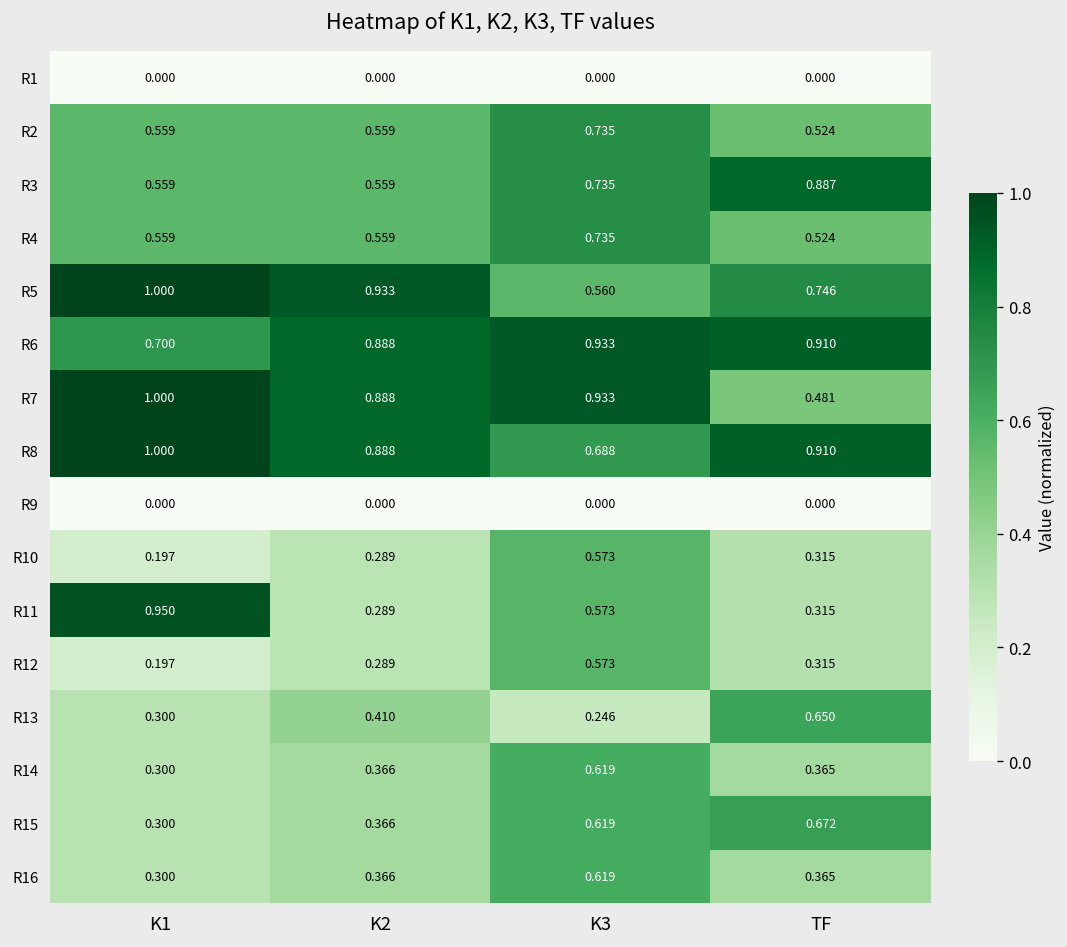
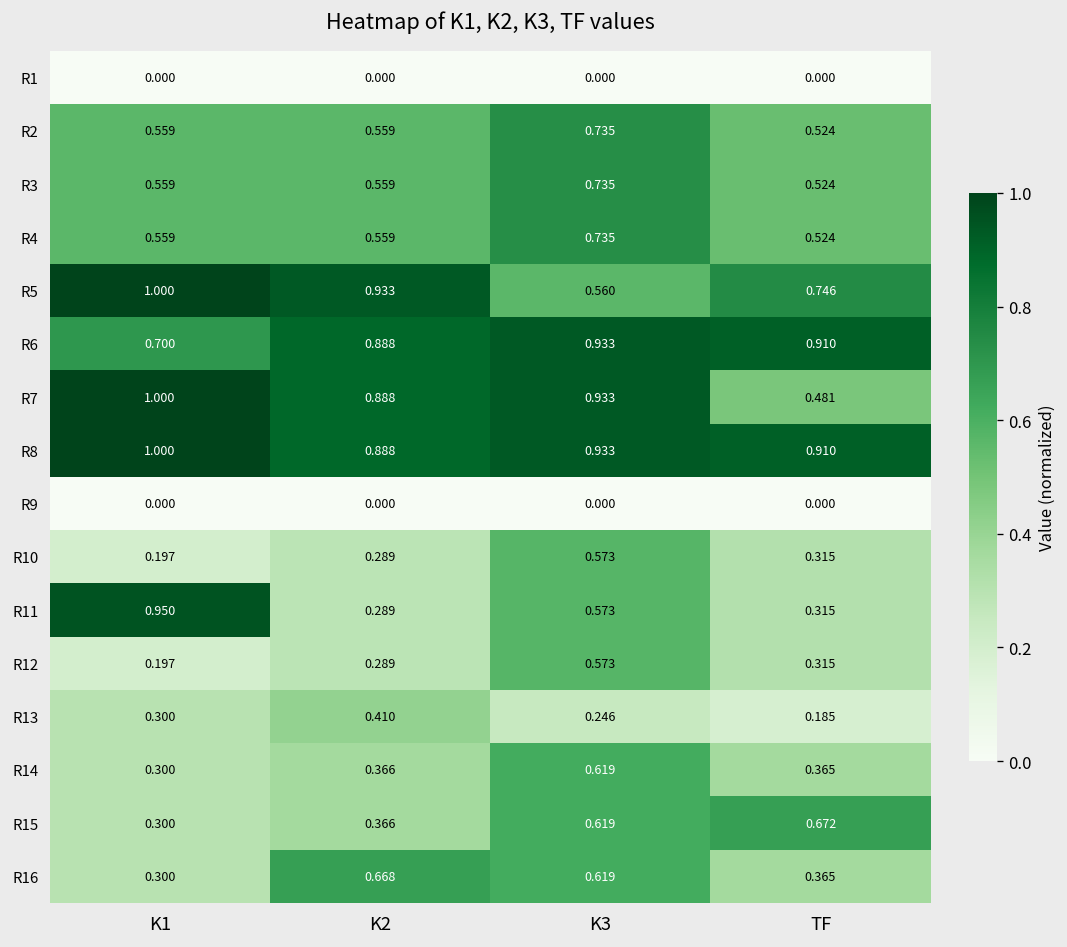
  {
    "R1": {
      "K1": 0.000,
      "K2": 0.000,
      "K3": 0.000,
      "TF": 0.000
    },
    "R2": {
      "K1": 0.559,
      "K2": 0.559,
      "K3": 0.735,
      "TF": 0.524
    },
    "R3": {
      "K1": 0.559,
      "K2": 0.559,
      "K3": 0.735,
-     "TF": 0.887
+     "TF": 0.524
    },
    "R4": {
      "K1": 0.559,
      "K2": 0.559,
      "K3": 0.735,
      "TF": 0.524
    },
    "R5": {
      "K1": 1.000,
      "K2": 0.933,
      "K3": 0.560,
      "TF": 0.746
    },
    "R6": {
      "K1": 0.700,
      "K2": 0.888,
      "K3": 0.933,
      "TF": 0.910
    },
    "R7": {
      "K1": 1.000,
      "K2": 0.888,
      "K3": 0.933,
      "TF": 0.481
    },
    "R8": {
      "K1": 1.000,
      "K2": 0.888,
-     "K3": 0.688,
+     "K3": 0.933,
      "TF": 0.910
    },
    "R9": {
      "K1": 0.000,
      "K2": 0.000,
      "K3": 0.000,
      "TF": 0.000
    },
    "R10": {
      "K1": 0.197,
      "K2": 0.289,
      "K3": 0.573,
      "TF": 0.315
    },
    "R11": {
      "K1": 0.950,
      "K2": 0.289,
      "K3": 0.573,
      "TF": 0.315
    },
    "R12": {
      "K1": 0.197,
      "K2": 0.289,
      "K3": 0.573,
      "TF": 0.315
    },
    "R13": {
      "K1": 0.300,
      "K2": 0.410,
      "K3": 0.246,
-     "TF": 0.650
+     "TF": 0.185
    },
    "R14": {
      "K1": 0.300,
      "K2": 0.366,
      "K3": 0.619,
      "TF": 0.365
    },
    "R15": {
      "K1": 0.300,
      "K2": 0.366,
      "K3": 0.619,
      "TF": 0.672
    },
    "R16": {
      "K1": 0.300,
-     "K2": 0.366,
+     "K2": 0.668,
      "K3": 0.619,
      "TF": 0.365
    }
  }
